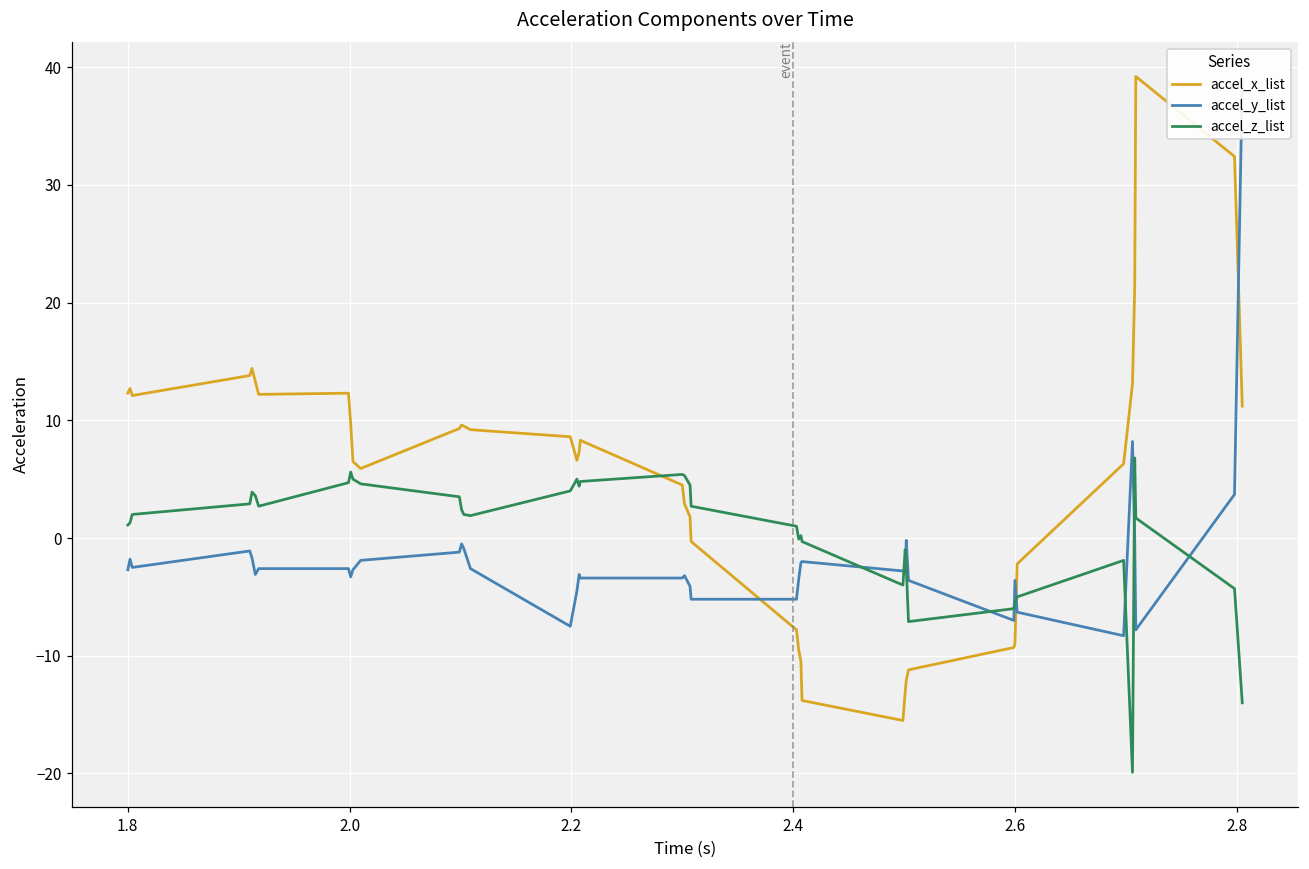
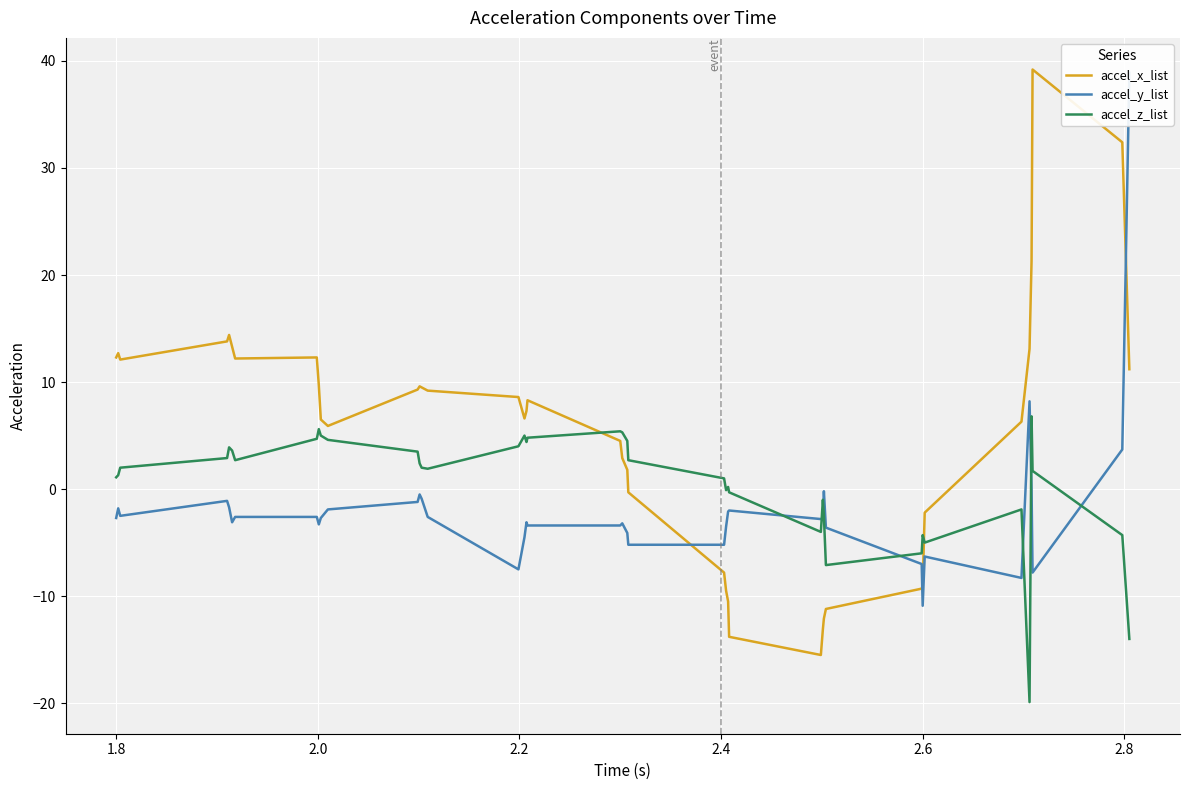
  {
    "accel_x_list": {
      "1.8": 12.3,
      "2.6": -9.0
    },
    "accel_y_list": {
      "1.8": -2.7,
-     "2.6": -3.6
+     "2.6": -10.9
    },
    "accel_z_list": {
      "1.8": 1.1,
-     "2.6": -5.5
+     "2.6": -4.3
    }
  }
